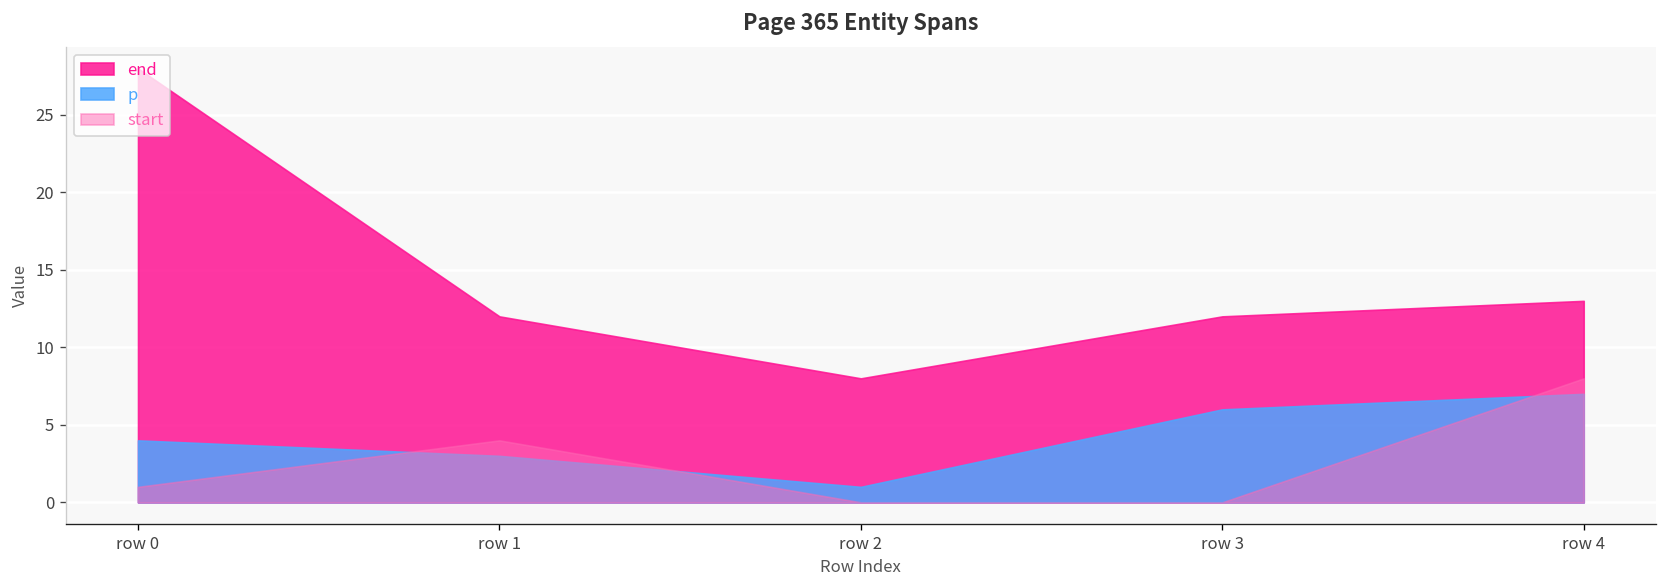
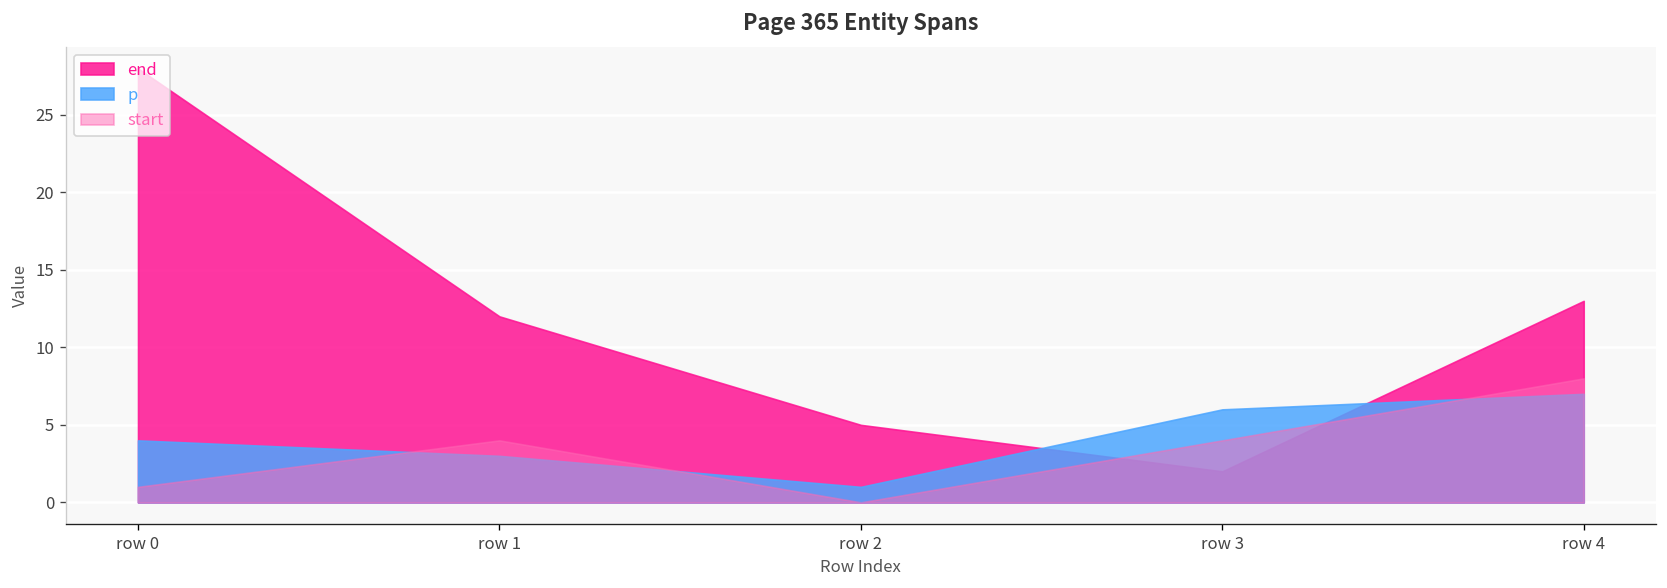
  {
    "end": {
      "row 1": 12,
-     "row 2": 8,
-     "row 3": 12,
+     "row 2": 5,
+     "row 3": 2,
      "row 4": 13
    },
    "p": {
      "row 0": 4,
      "row 1": 3,
      "row 2": 1,
      "row 3": 6,
      "row 4": 7
    },
    "start": {
      "row 0": 1,
      "row 1": 4,
      "row 2": 0,
-     "row 3": 0,
+     "row 3": 4,
      "row 4": 8
    }
  }
